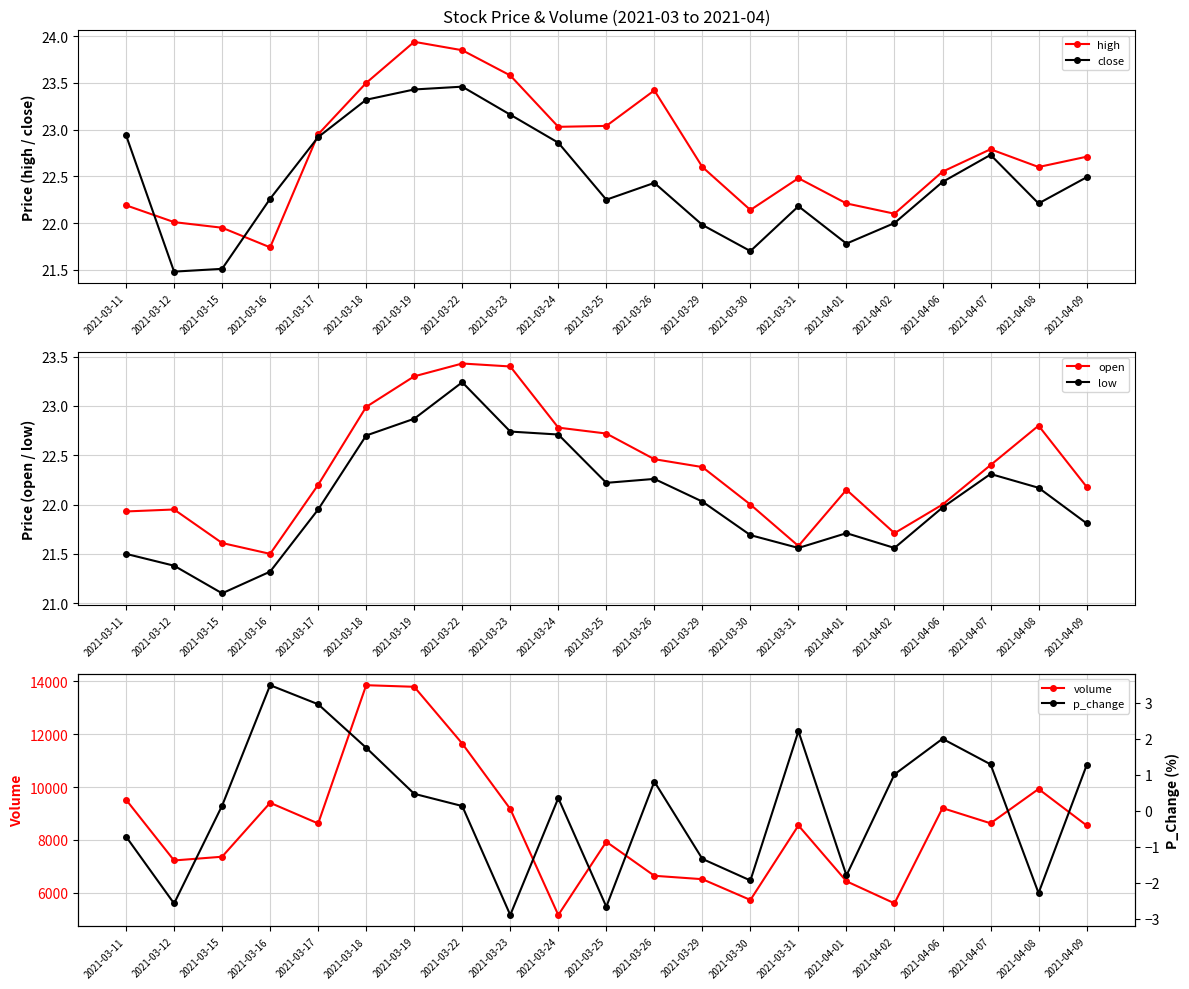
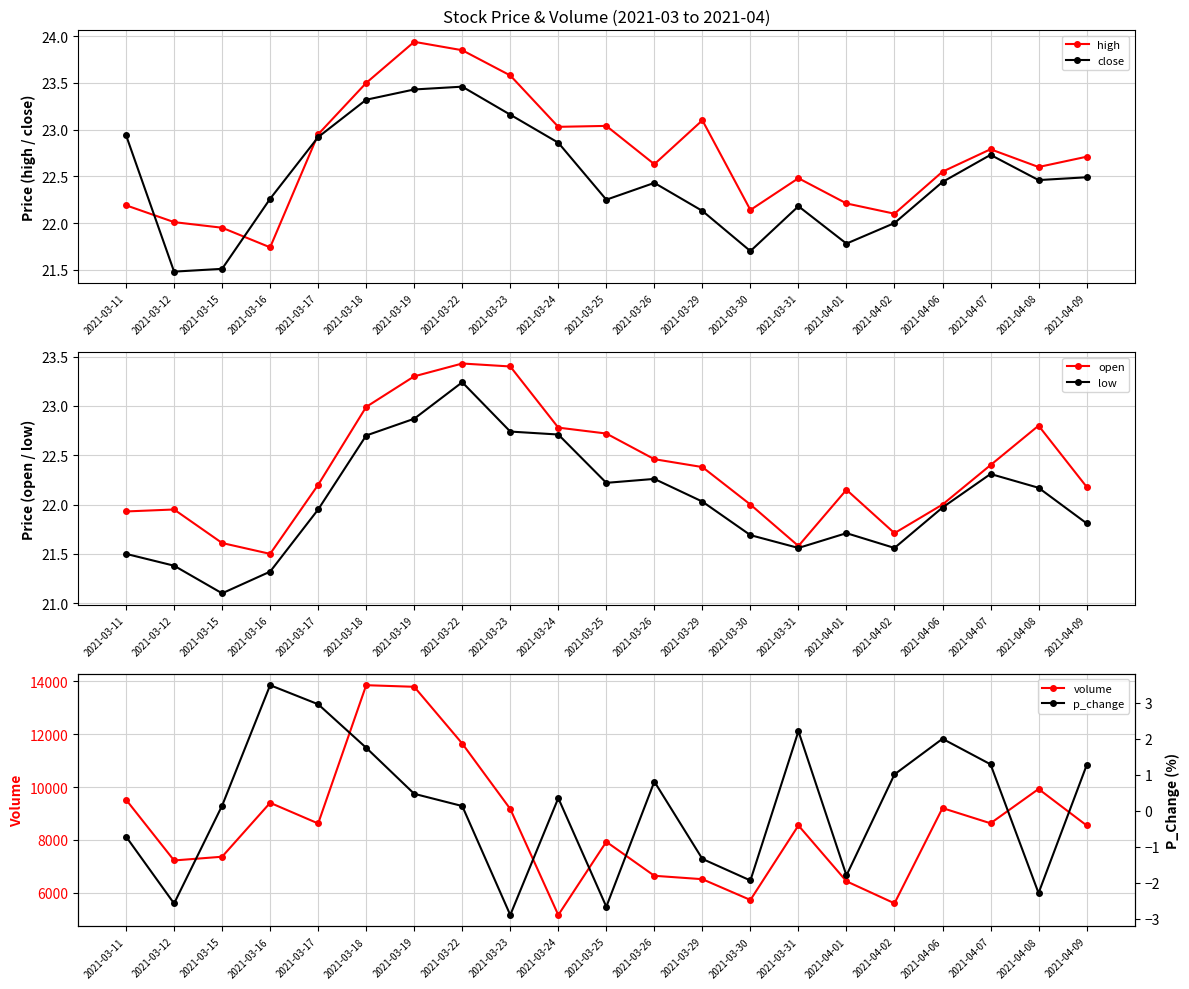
  {
    "Stock Price & Volume (2021-03 to 2021-04)": {
      "high": {
        "2021-03-11": 22.2,
        "2021-03-12": 22.0,
        "2021-03-15": 22.0,
        "2021-03-16": 21.7,
        "2021-03-17": 23.0,
        "2021-03-18": 23.5,
        "2021-03-19": 23.9,
        "2021-03-22": 23.9,
        "2021-03-23": 23.6,
        "2021-03-24": 23.0,
        "2021-03-25": 23.0,
-       "2021-03-26": 23.4,
-       "2021-03-29": 22.6,
+       "2021-03-26": 22.6,
+       "2021-03-29": 23.1,
        "2021-03-30": 22.1,
        "2021-03-31": 22.5,
        "2021-04-01": 22.2,
        "2021-04-02": 22.1,
        "2021-04-06": 22.6,
        "2021-04-07": 22.8,
        "2021-04-08": 22.6,
        "2021-04-09": 22.7
      },
      "close": {
        "2021-03-11": 22.9,
        "2021-03-12": 21.5,
        "2021-03-15": 21.5,
        "2021-03-16": 22.3,
        "2021-03-17": 22.9,
        "2021-03-18": 23.3,
        "2021-03-19": 23.4,
        "2021-03-22": 23.5,
        "2021-03-23": 23.2,
        "2021-03-24": 22.9,
        "2021-03-25": 22.3,
        "2021-03-26": 22.4,
-       "2021-03-29": 22.0,
+       "2021-03-29": 22.1,
        "2021-03-30": 21.7,
        "2021-03-31": 22.2,
        "2021-04-01": 21.8,
        "2021-04-02": 22.0,
        "2021-04-06": 22.4,
        "2021-04-07": 22.7,
-       "2021-04-08": 22.2,
+       "2021-04-08": 22.5,
        "2021-04-09": 22.5
      }
    }
  }
